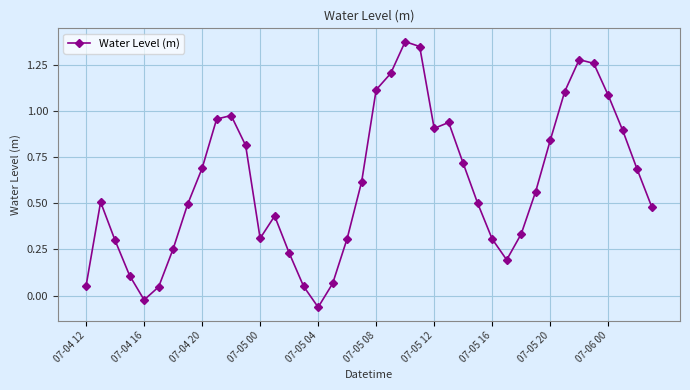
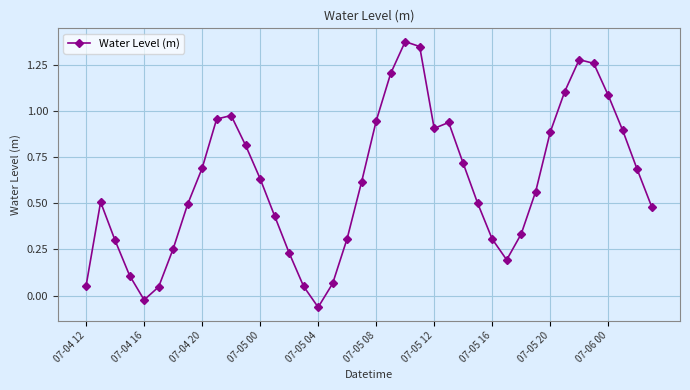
  {
    "07-04 12": 0.05,
    "07-04 16": -0.02,
    "07-04 20": 0.69,
-   "07-05 00": 0.31,
+   "07-05 00": 0.63,
    "07-05 04": -0.06,
-   "07-05 08": 1.11,
+   "07-05 08": 0.94,
    "07-05 12": 0.90,
    "07-05 16": 0.31,
-   "07-05 20": 0.84,
+   "07-05 20": 0.88,
    "07-06 00": 1.08
  }
